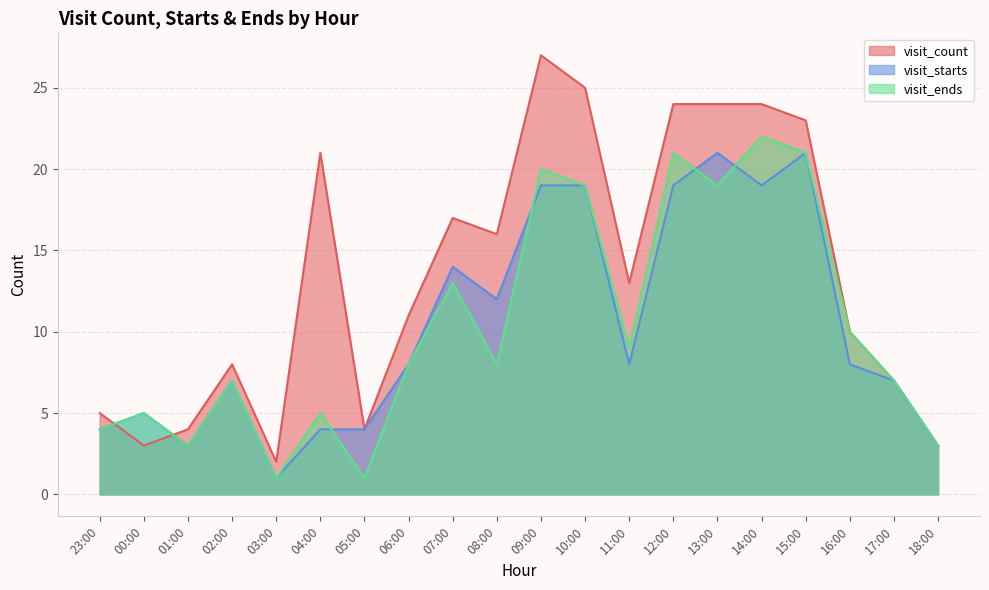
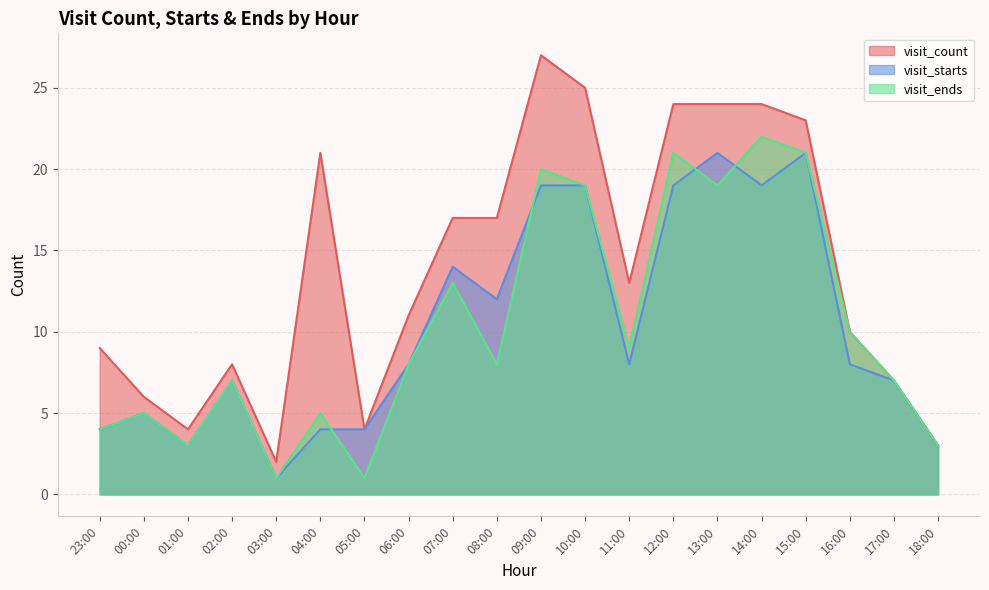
  {
    "visit_count": {
-     "23:00": 5,
-     "00:00": 3,
+     "23:00": 9,
+     "00:00": 6,
      "01:00": 4,
      "02:00": 8,
      "03:00": 2,
      "04:00": 21,
      "06:00": 11,
      "07:00": 17,
-     "08:00": 16,
+     "08:00": 17,
      "09:00": 27,
      "10:00": 25,
      "11:00": 13,
      "12:00": 24,
      "13:00": 24,
      "14:00": 24,
      "15:00": 23
    },
    "visit_starts": {
      "04:00": 4,
      "07:00": 14,
      "08:00": 12,
      "09:00": 19,
      "11:00": 8,
      "12:00": 19,
      "13:00": 21,
      "14:00": 19,
      "16:00": 8
    },
    "visit_ends": {
      "04:00": 5,
      "05:00": 1,
      "07:00": 13,
      "08:00": 8,
      "09:00": 20,
      "11:00": 9,
      "12:00": 21,
      "13:00": 19,
      "14:00": 22
    }
  }
